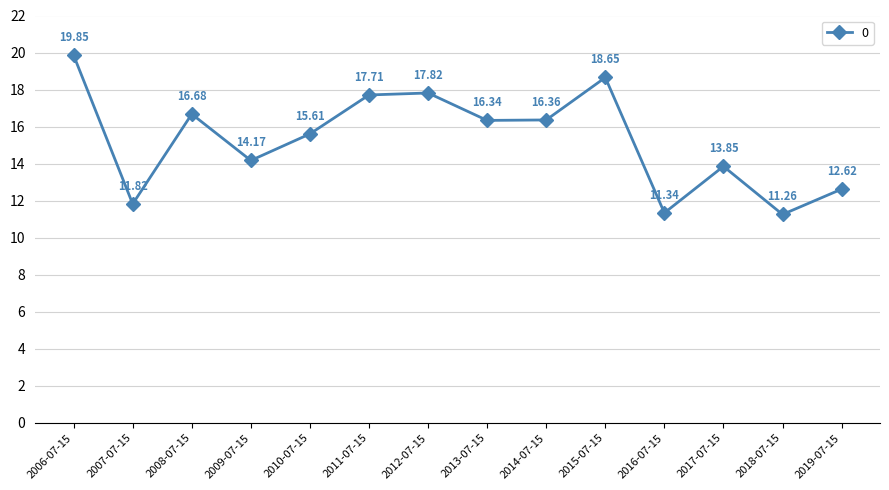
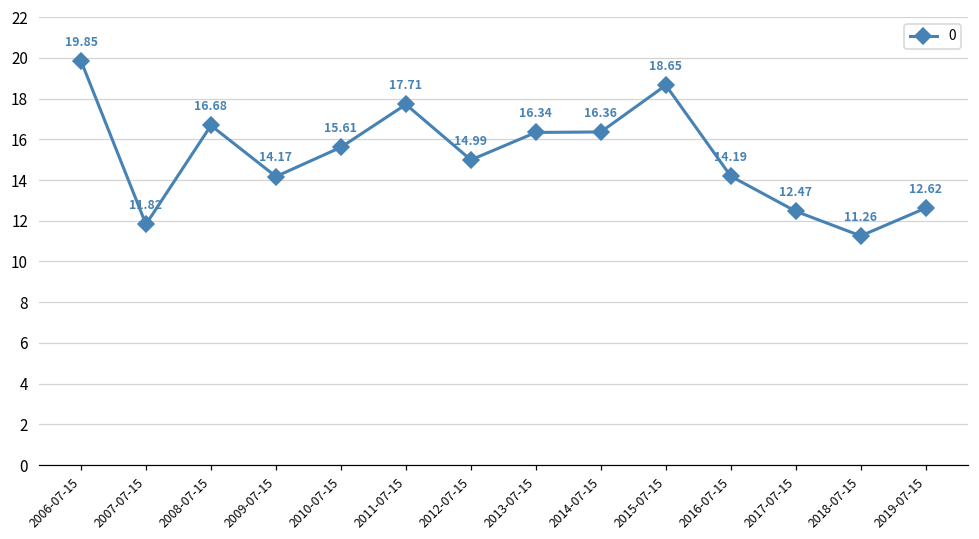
  {
    "2006-07-15": 19.85,
    "2007-07-15": 11.82,
    "2008-07-15": 16.68,
    "2009-07-15": 14.17,
    "2010-07-15": 15.61,
    "2011-07-15": 17.71,
-   "2012-07-15": 17.82,
+   "2012-07-15": 14.99,
    "2013-07-15": 16.34,
    "2014-07-15": 16.36,
    "2015-07-15": 18.65,
-   "2016-07-15": 11.34,
-   "2017-07-15": 13.85,
+   "2016-07-15": 14.19,
+   "2017-07-15": 12.47,
    "2018-07-15": 11.26,
    "2019-07-15": 12.62
  }
